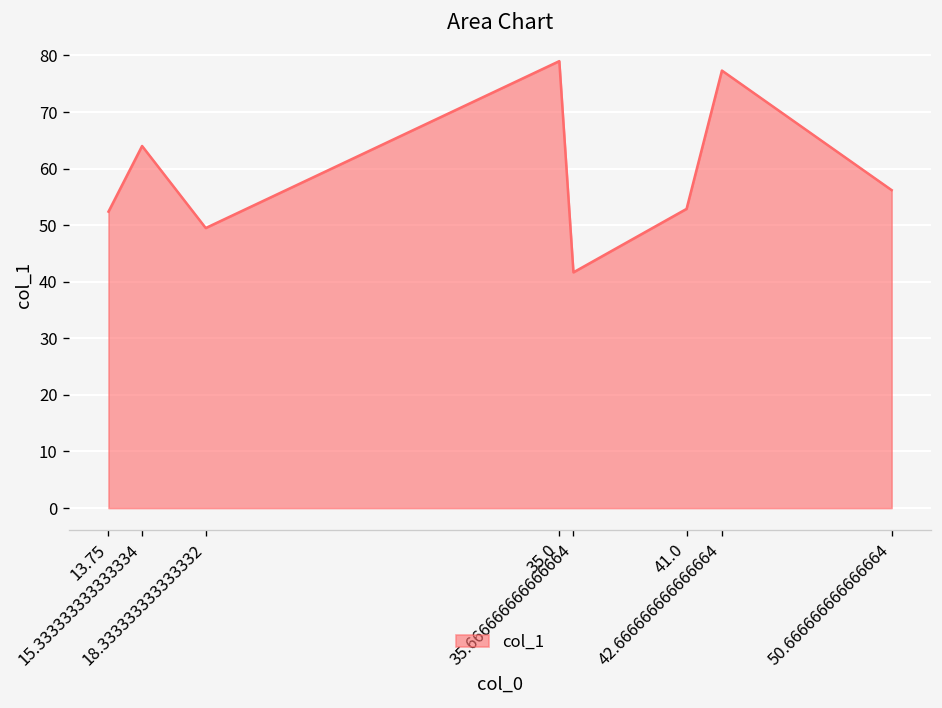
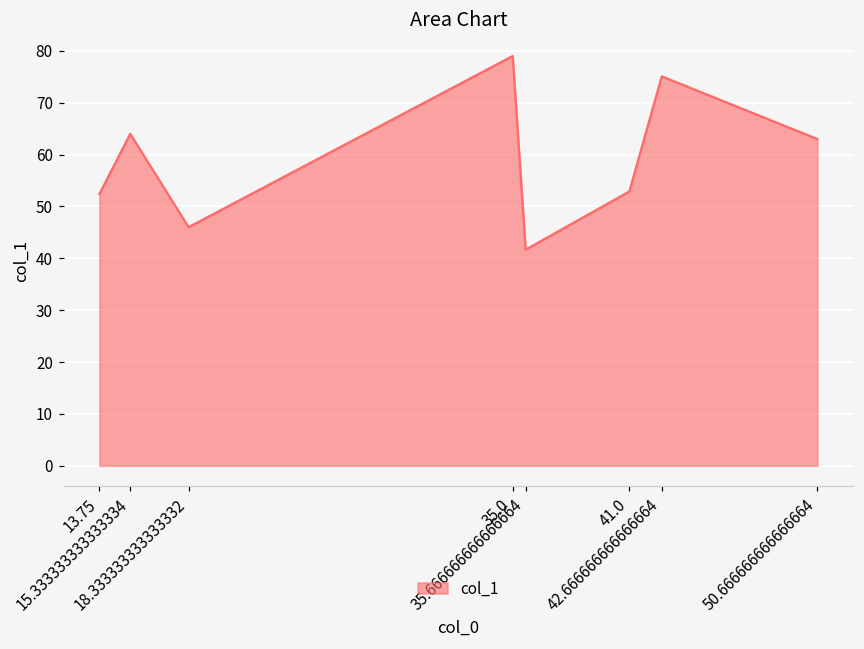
  {
    "13.75": 52,
    "15.333333333333334": 64,
-   "18.333333333333332": 50,
+   "18.333333333333332": 46,
    "35.0": 79,
    "35.666666666666664": 42,
    "41.0": 53,
-   "42.666666666666664": 77,
-   "50.666666666666664": 56
+   "42.666666666666664": 75,
+   "50.666666666666664": 63
  }
